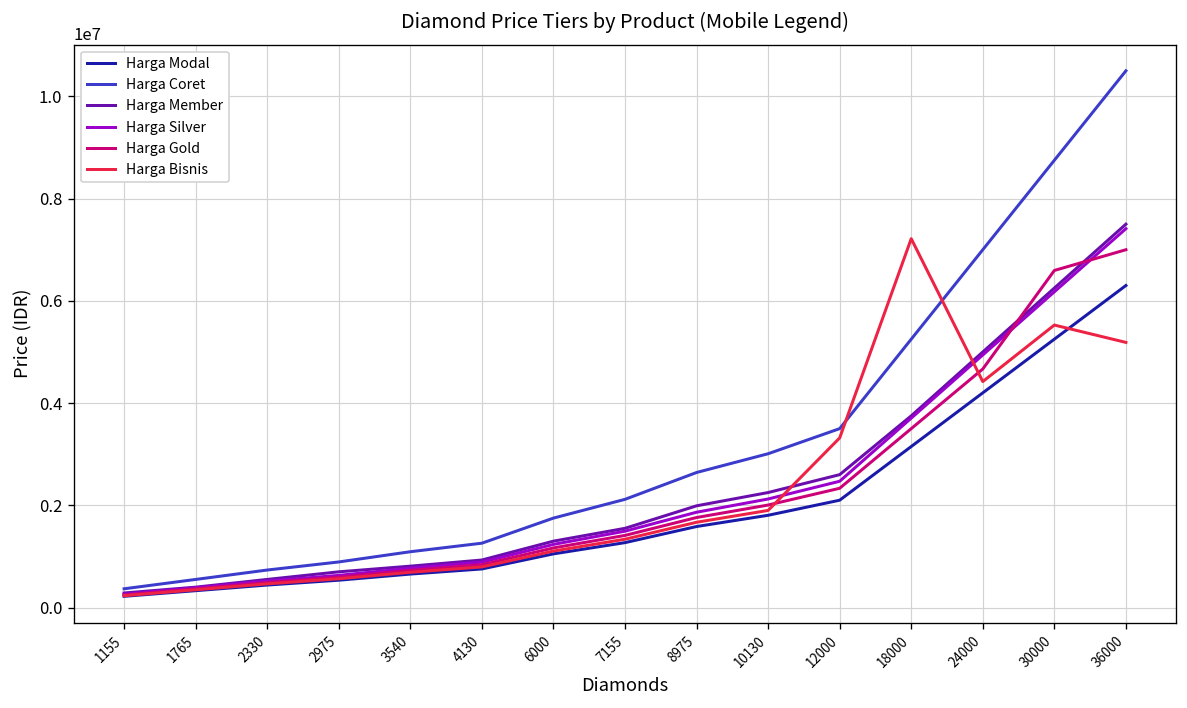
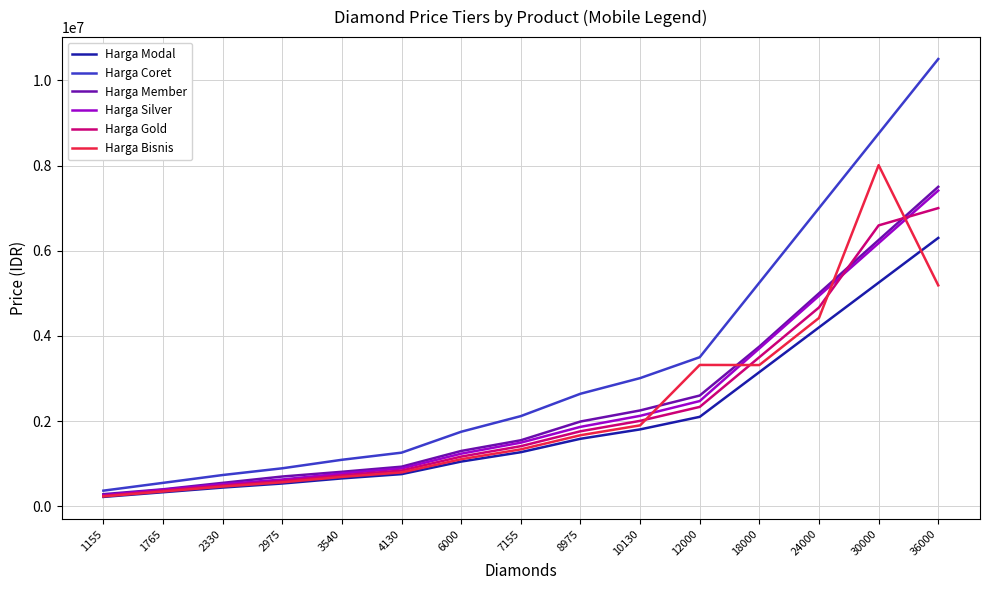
  {
    "Harga Gold": {
      "6000": 1200000,
      "7155": 1400000,
      "8975": 1800000,
      "10130": 2000000,
      "12000": 2300000,
      "18000": 3500000,
      "24000": 4700000,
      "30000": 6600000,
      "36000": 7000000
    },
    "Harga Bisnis": {
      "7155": 1300000,
      "8975": 1700000,
      "10130": 1900000,
      "12000": 3300000,
-     "18000": 7200000,
+     "18000": 3300000,
      "24000": 4400000,
-     "30000": 5500000,
+     "30000": 8000000,
      "36000": 5200000
    }
  }
